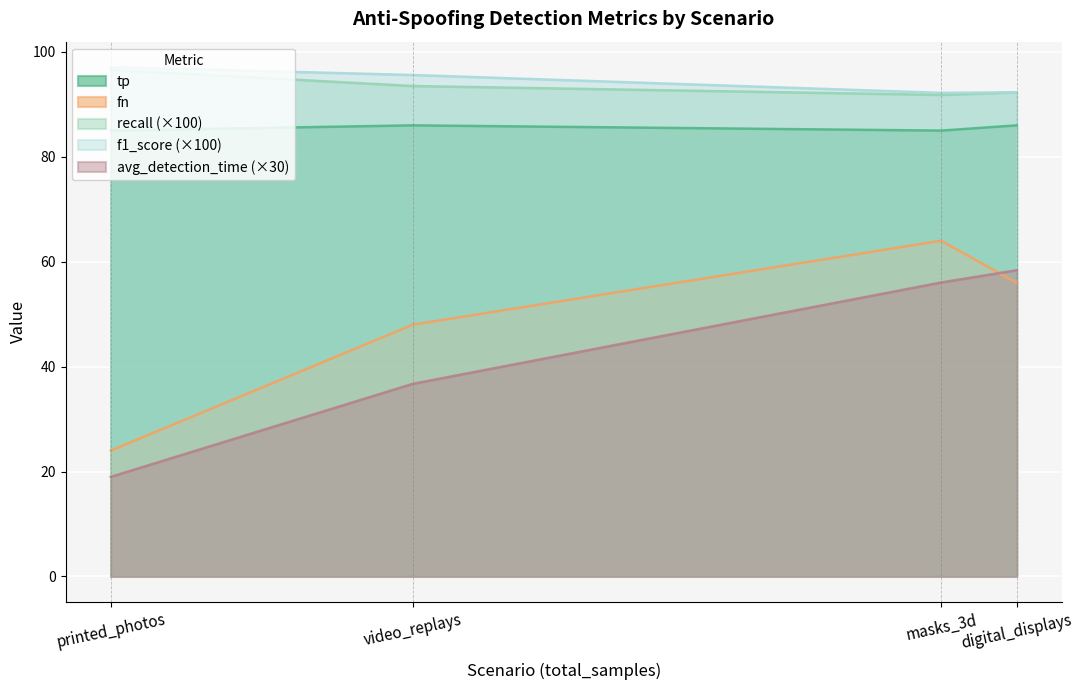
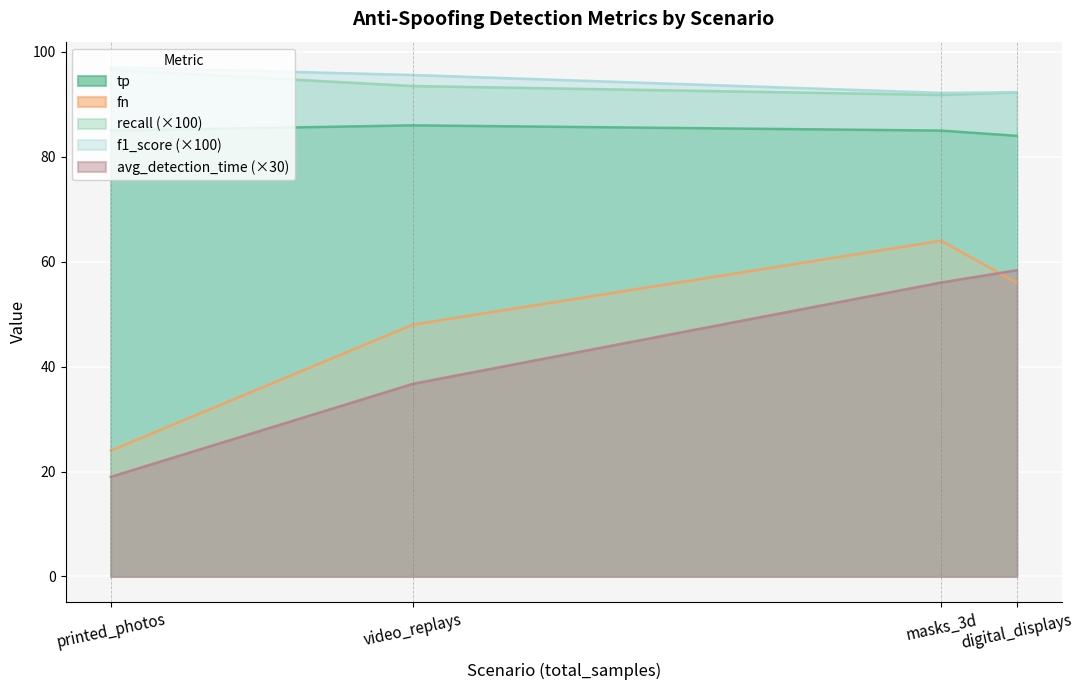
  {
    "tp": {
      "video_replays": 86,
      "masks_3d": 85,
-     "digital_displays": 86
+     "digital_displays": 84
    },
    "fn": {
      "printed_photos": 24,
      "video_replays": 48,
      "masks_3d": 64,
      "digital_displays": 56
    },
    "avg_detection_time (×30)": {
      "printed_photos": 19,
      "video_replays": 37,
      "masks_3d": 56,
      "digital_displays": 58
    }
  }
